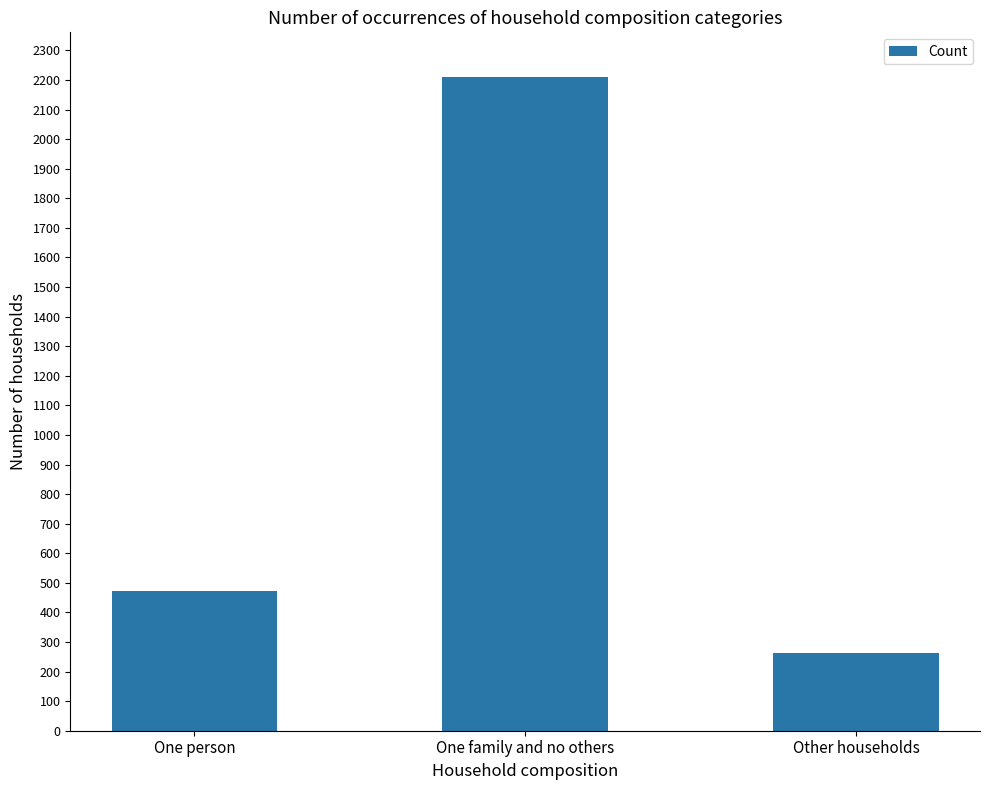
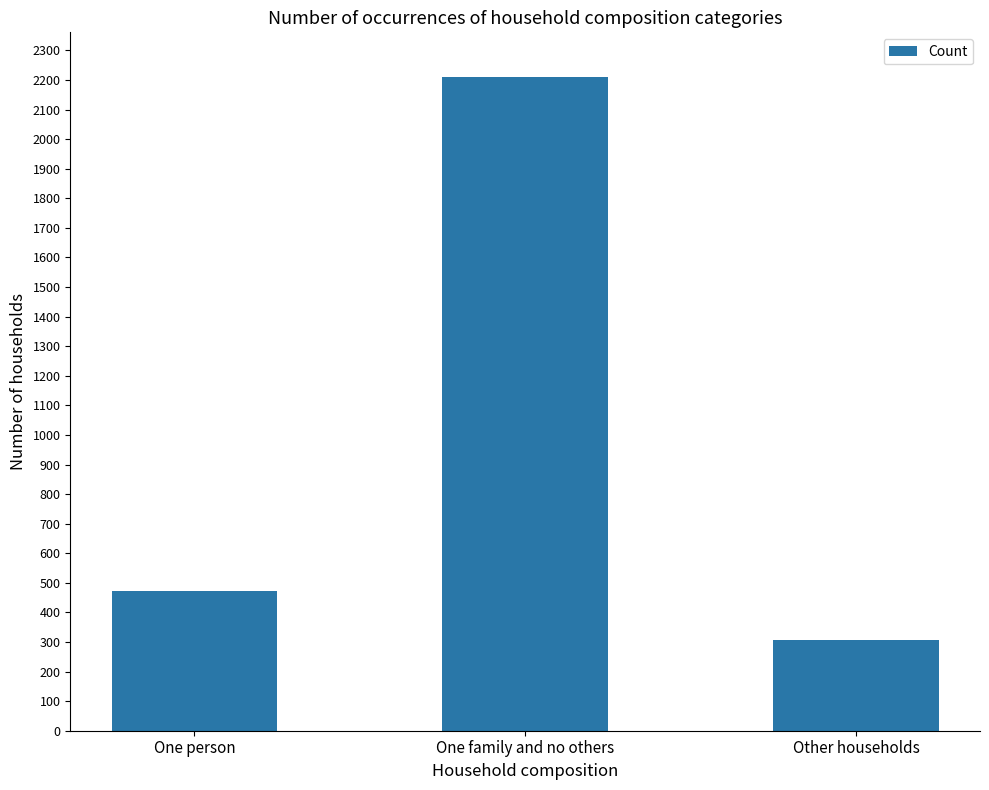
  {
    "One person": 470,
    "One family and no others": 2210,
-   "Other households": 260
+   "Other households": 310
  }
